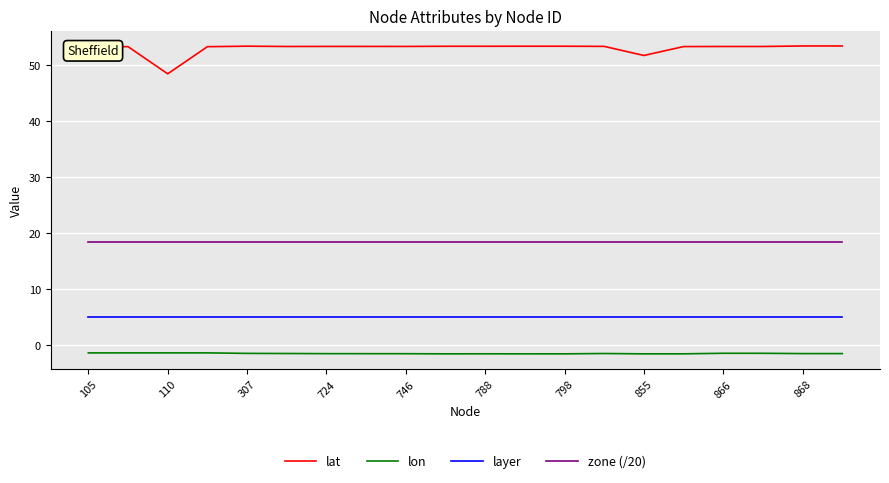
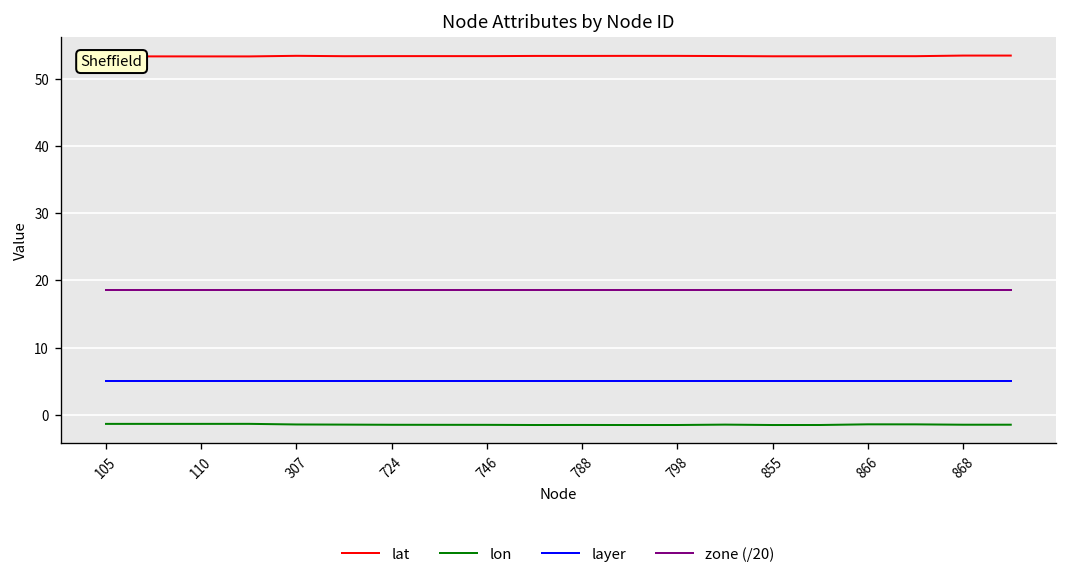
  {
    "lat": {
-     "110": 48,
+     "110": 53,
      "307": 53,
      "724": 53,
      "746": 53,
      "788": 53,
      "798": 53,
-     "855": 52,
+     "855": 53,
      "866": 53,
      "868": 53
    },
    "lon": {
      "105": -1,
      "110": -1,
      "307": -1,
      "724": -1,
      "746": -1,
      "788": -2,
      "798": -2,
      "855": -2,
      "866": -1,
      "868": -1
    },
    "layer": {
      "105": 5,
      "110": 5,
      "307": 5,
      "724": 5,
      "746": 5,
      "788": 5,
      "798": 5,
      "855": 5,
      "866": 5,
      "868": 5
    },
    "zone (/20)": {
      "105": 19,
      "110": 19,
      "307": 19,
      "724": 19,
      "746": 19,
      "788": 19,
      "798": 19,
      "855": 19,
      "866": 19,
      "868": 19
    }
  }
